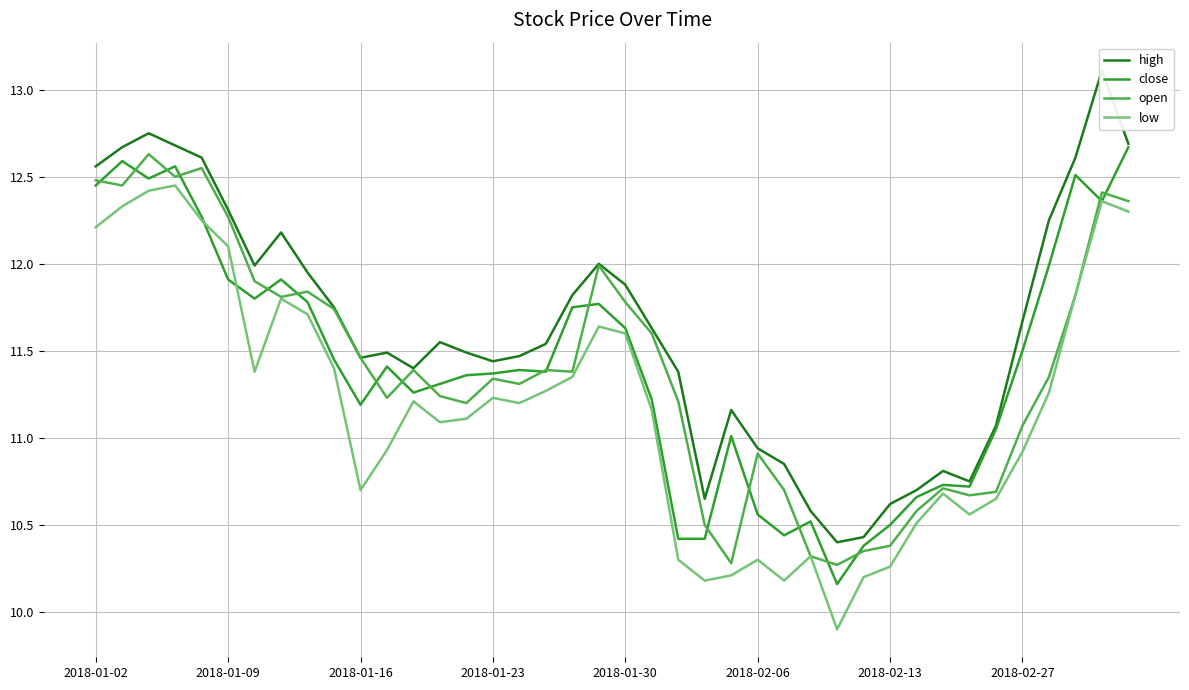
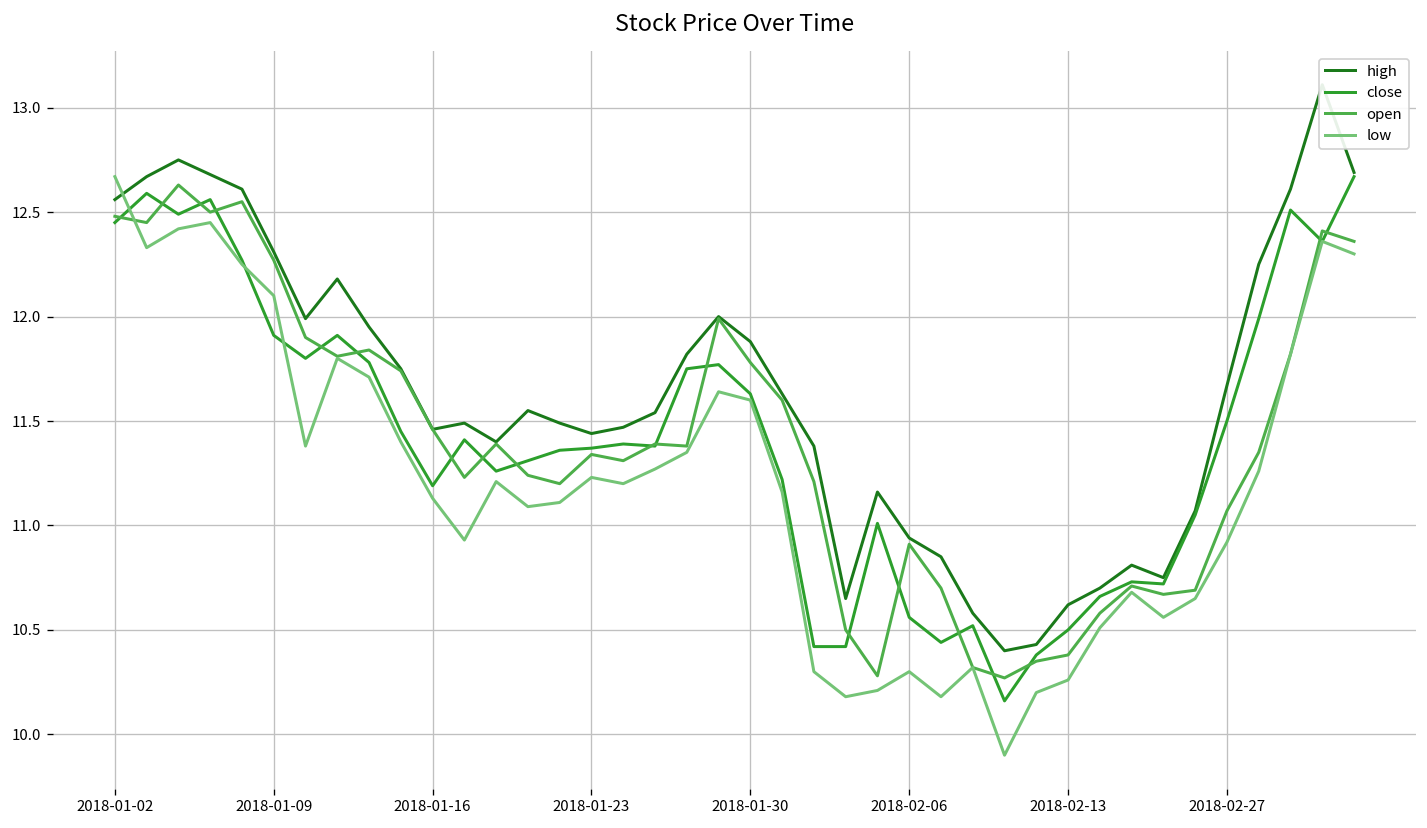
  {
    "low": {
-     "2018-01-02": 12.21,
+     "2018-01-02": 12.67,
      "2018-01-09": 12.10,
-     "2018-01-16": 10.70,
+     "2018-01-16": 11.13,
      "2018-01-23": 11.23,
      "2018-01-30": 11.60,
      "2018-02-06": 10.30,
      "2018-02-13": 10.26,
      "2018-02-27": 10.92
    }
  }
